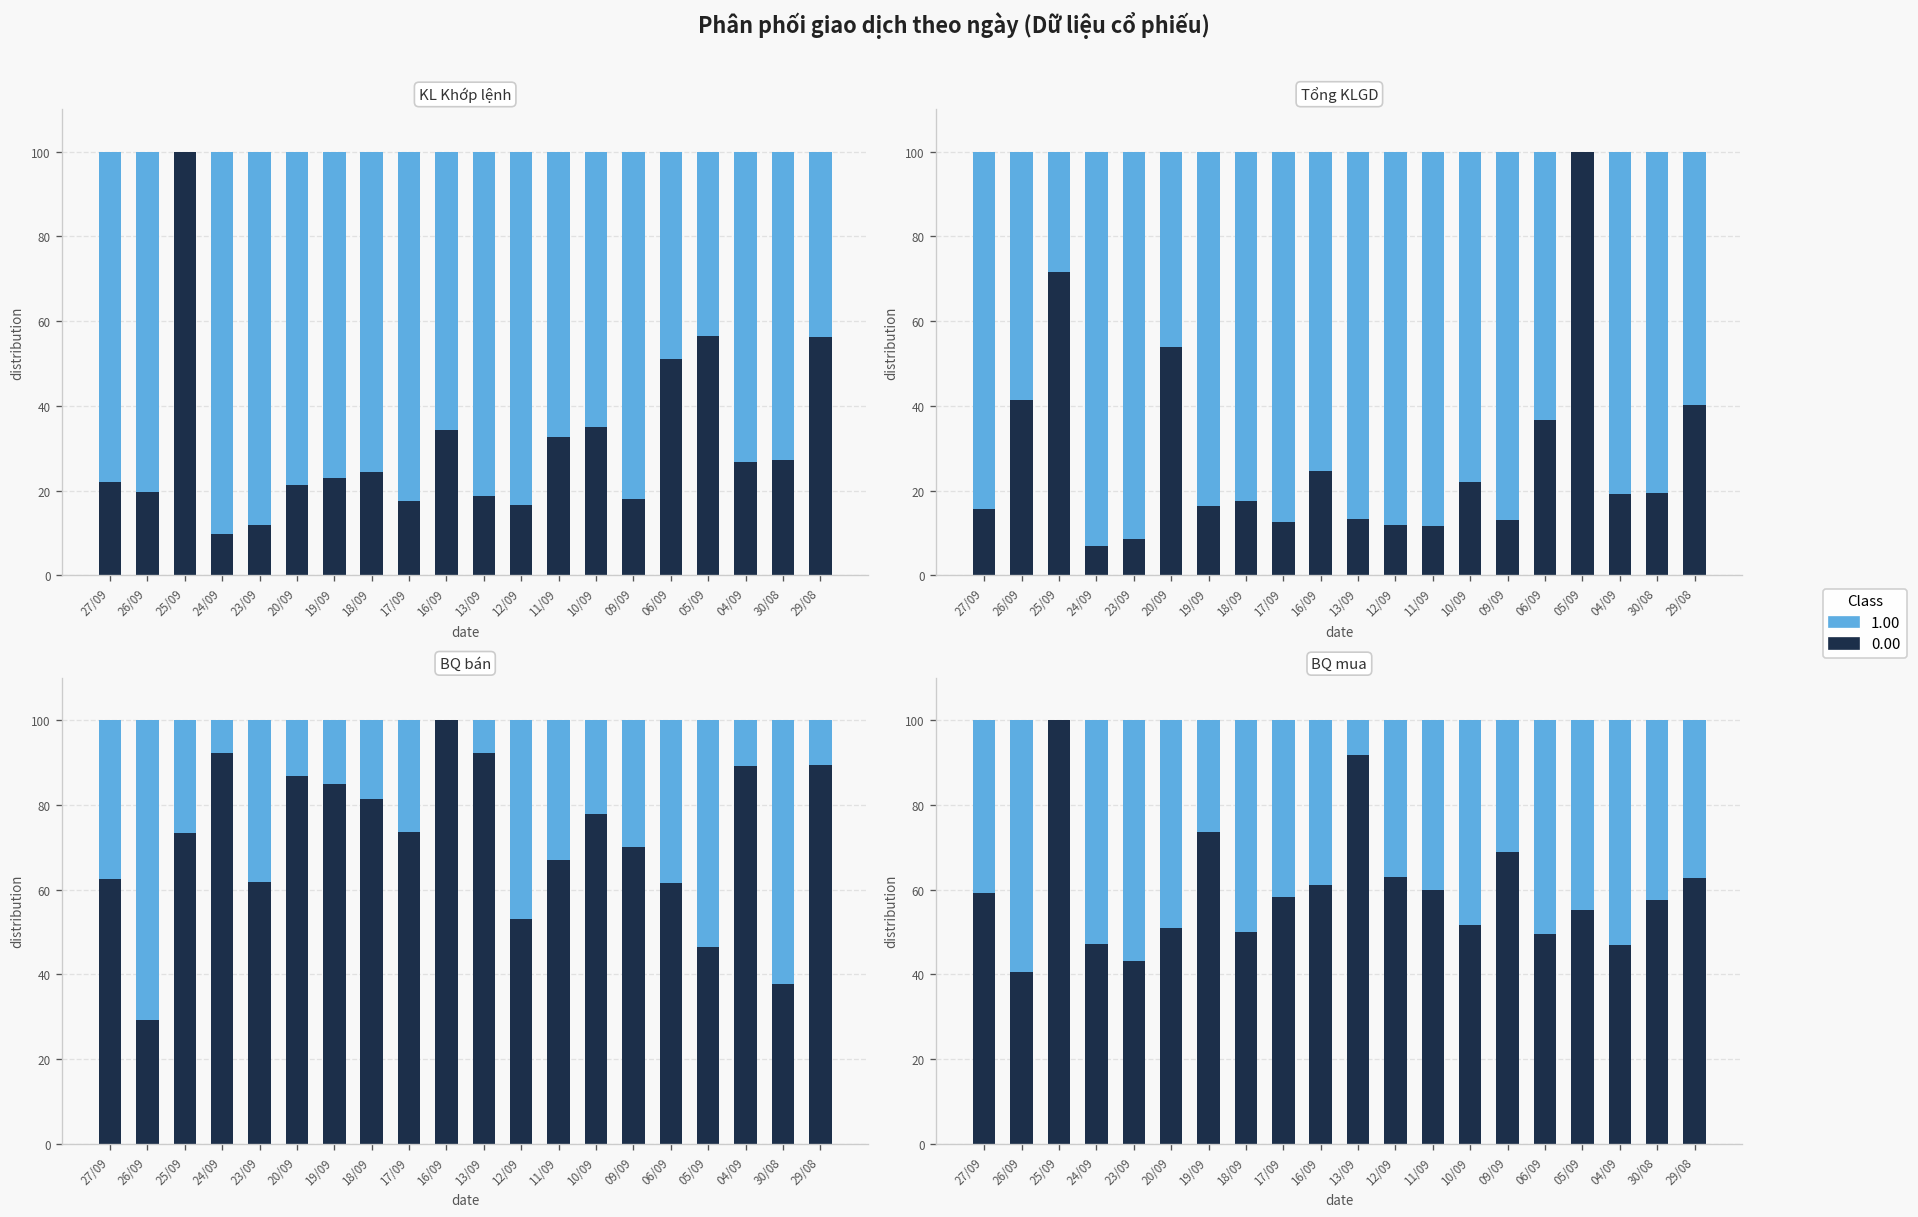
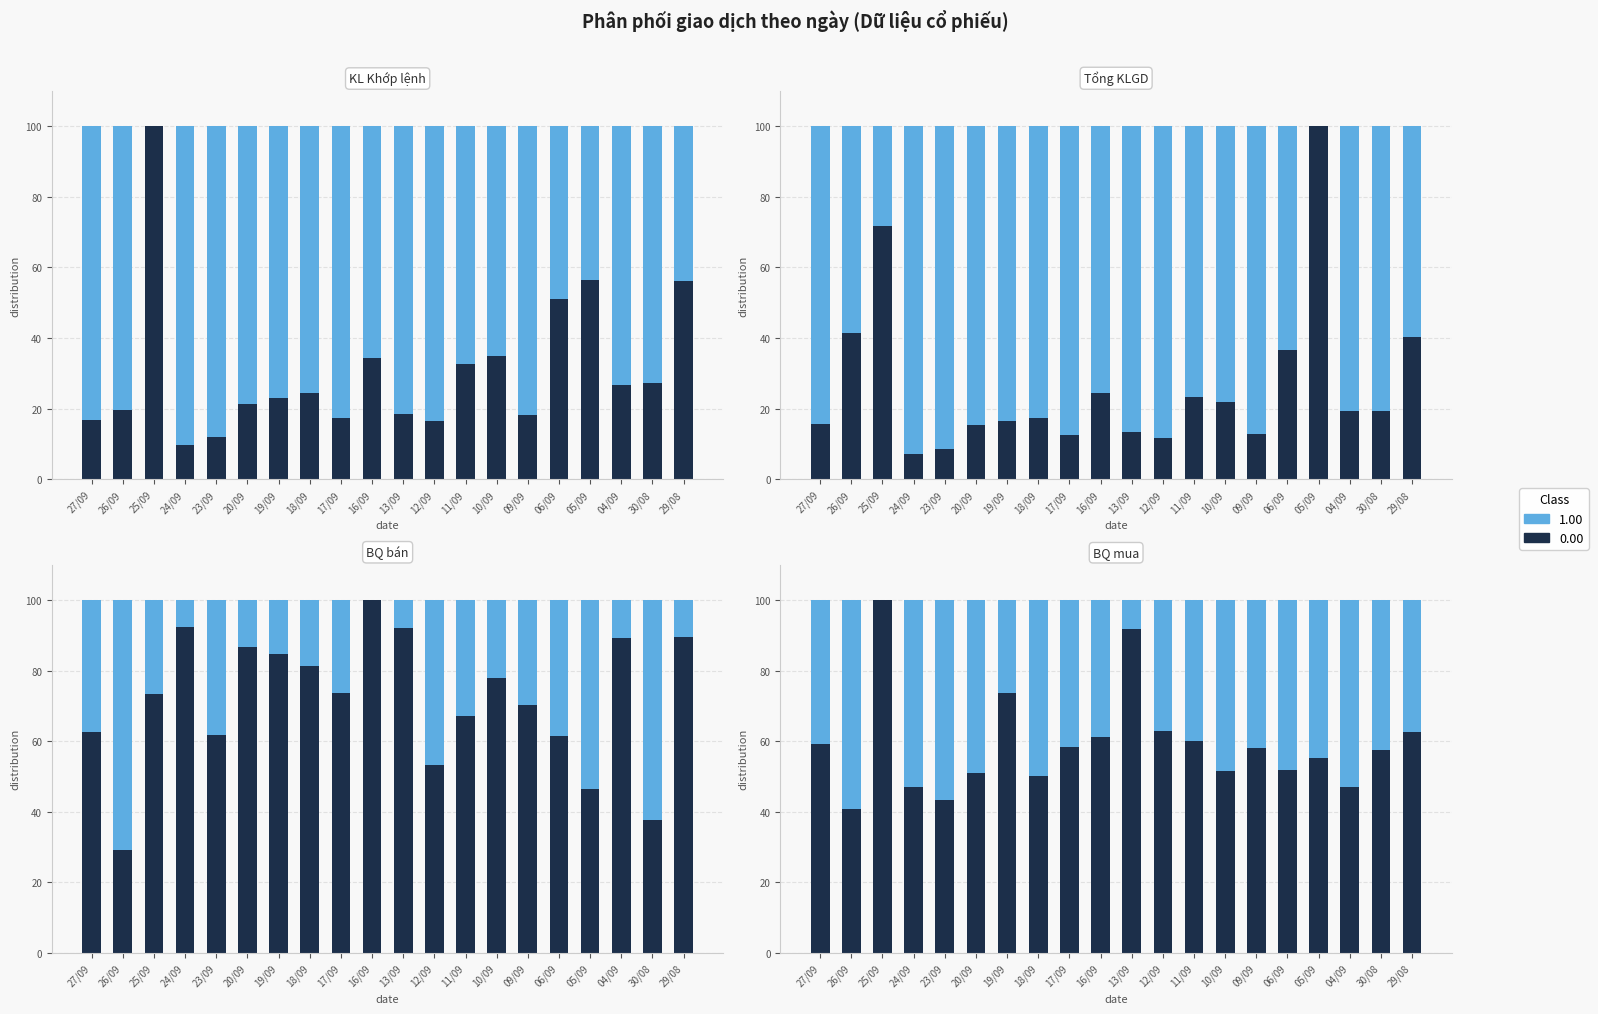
  {
    "KL Khớp lệnh": {
      "1.00": {
        "27/09": 100,
        "26/09": 100,
        "25/09": 100,
        "24/09": 100,
        "23/09": 100,
        "20/09": 100,
        "19/09": 100,
        "18/09": 100,
        "17/09": 100,
        "16/09": 100,
        "13/09": 100,
        "12/09": 100,
        "11/09": 100,
        "10/09": 100,
        "09/09": 100,
        "06/09": 100,
        "05/09": 100,
        "04/09": 100,
        "30/08": 100,
        "29/08": 100
      },
      "0.00": {
-       "27/09": 22,
+       "27/09": 17,
        "25/09": 100
      }
    },
    "Tổng KLGD": {
      "1.00": {
        "27/09": 100,
        "26/09": 100,
        "25/09": 100,
        "24/09": 100,
        "23/09": 100,
        "20/09": 100,
        "19/09": 100,
        "18/09": 100,
        "17/09": 100,
        "16/09": 100,
        "13/09": 100,
        "12/09": 100,
        "11/09": 100,
        "10/09": 100,
        "09/09": 100,
        "06/09": 100,
        "05/09": 100,
        "04/09": 100,
        "30/08": 100,
        "29/08": 100
      },
      "0.00": {
-       "20/09": 54,
-       "11/09": 12,
+       "20/09": 15,
+       "11/09": 23,
        "05/09": 100
      }
    },
    "BQ bán": {
      "1.00": {
        "27/09": 100,
        "26/09": 100,
        "25/09": 100,
        "24/09": 100,
        "23/09": 100,
        "20/09": 100,
        "19/09": 100,
        "18/09": 100,
        "17/09": 100,
        "16/09": 100,
        "13/09": 100,
        "12/09": 100,
        "11/09": 100,
        "10/09": 100,
        "09/09": 100,
        "06/09": 100,
        "05/09": 100,
        "04/09": 100,
        "30/08": 100,
        "29/08": 100
      },
      "0.00": {
        "16/09": 100
      }
    },
    "BQ mua": {
      "1.00": {
        "27/09": 100,
        "26/09": 100,
        "25/09": 100,
        "24/09": 100,
        "23/09": 100,
        "20/09": 100,
        "19/09": 100,
        "18/09": 100,
        "17/09": 100,
        "16/09": 100,
        "13/09": 100,
        "12/09": 100,
        "11/09": 100,
        "10/09": 100,
        "09/09": 100,
        "06/09": 100,
        "05/09": 100,
        "04/09": 100,
        "30/08": 100,
        "29/08": 100
      },
      "0.00": {
        "25/09": 100,
-       "09/09": 69,
-       "06/09": 50
+       "09/09": 58,
+       "06/09": 52
      }
    }
  }
